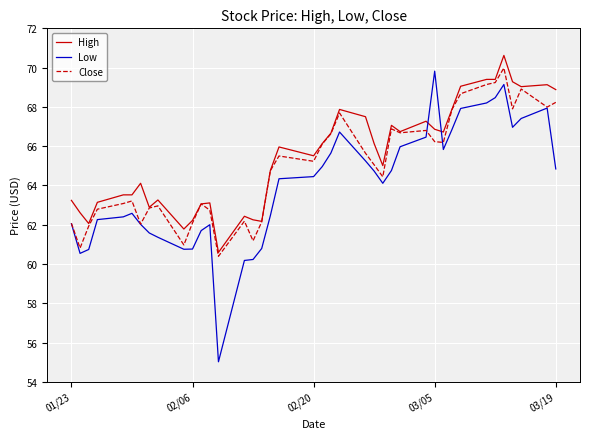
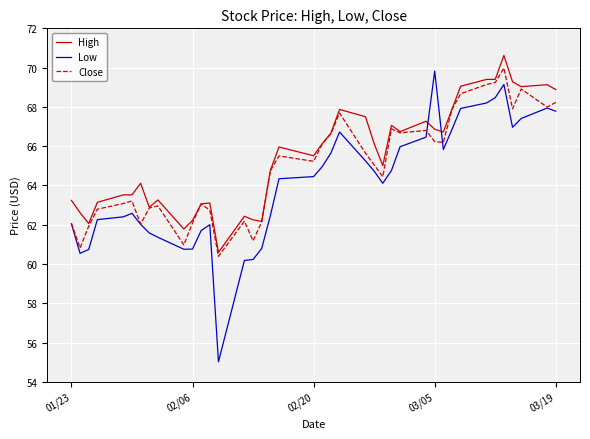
  {
    "Low": {
      "02/06": 60.8,
      "02/20": 64.5,
      "03/05": 69.8,
-     "03/19": 64.8
+     "03/19": 67.8
    }
  }
